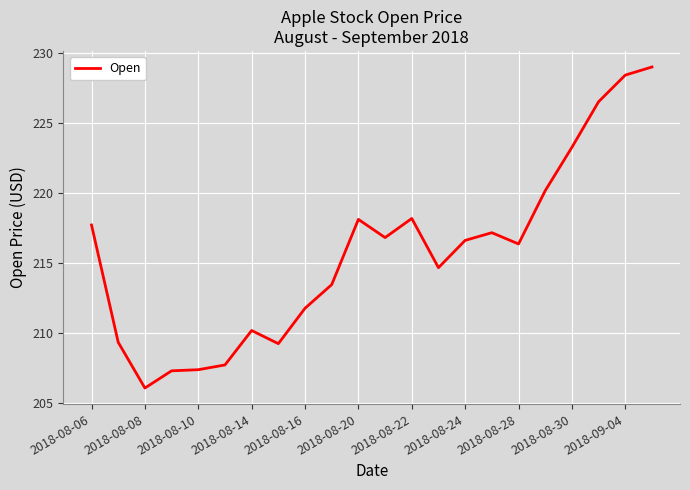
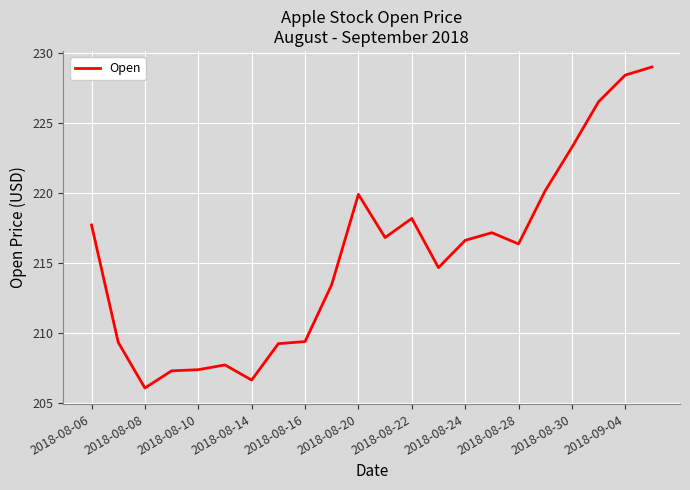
  {
    "2018-08-06": 217.7,
    "2018-08-08": 206.1,
    "2018-08-10": 207.4,
-   "2018-08-14": 210.2,
-   "2018-08-16": 211.8,
-   "2018-08-20": 218.1,
+   "2018-08-14": 206.6,
+   "2018-08-16": 209.4,
+   "2018-08-20": 219.9,
    "2018-08-22": 218.2,
    "2018-08-24": 216.6,
    "2018-08-28": 216.3,
    "2018-08-30": 223.3,
    "2018-09-04": 228.4
  }
